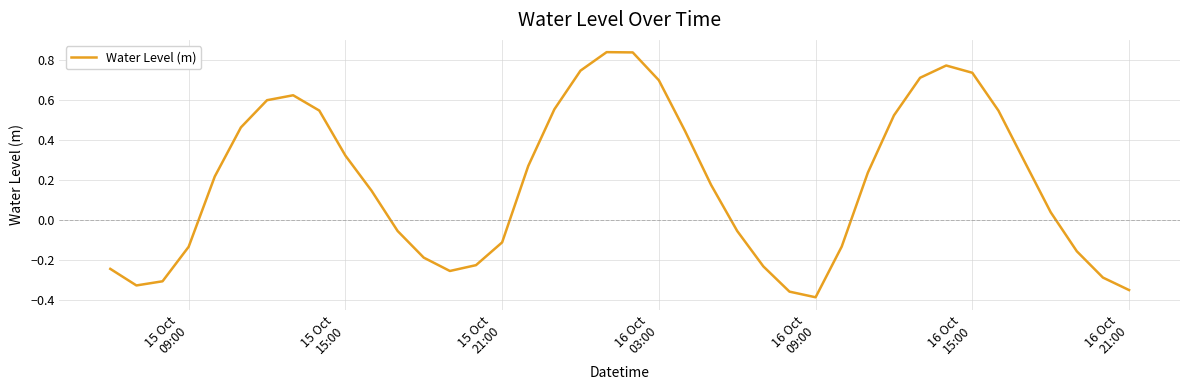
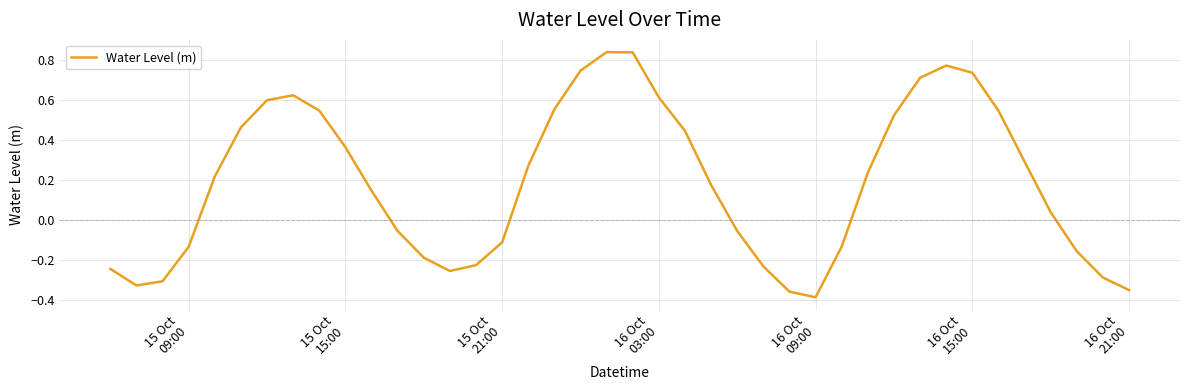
  {
    "15 Oct 09:00": -0.13,
-   "15 Oct 15:00": 0.32,
+   "15 Oct 15:00": 0.36,
    "15 Oct 21:00": -0.11,
-   "16 Oct 03:00": 0.70,
+   "16 Oct 03:00": 0.61,
    "16 Oct 09:00": -0.38,
    "16 Oct 15:00": 0.73,
    "16 Oct 21:00": -0.35
  }
